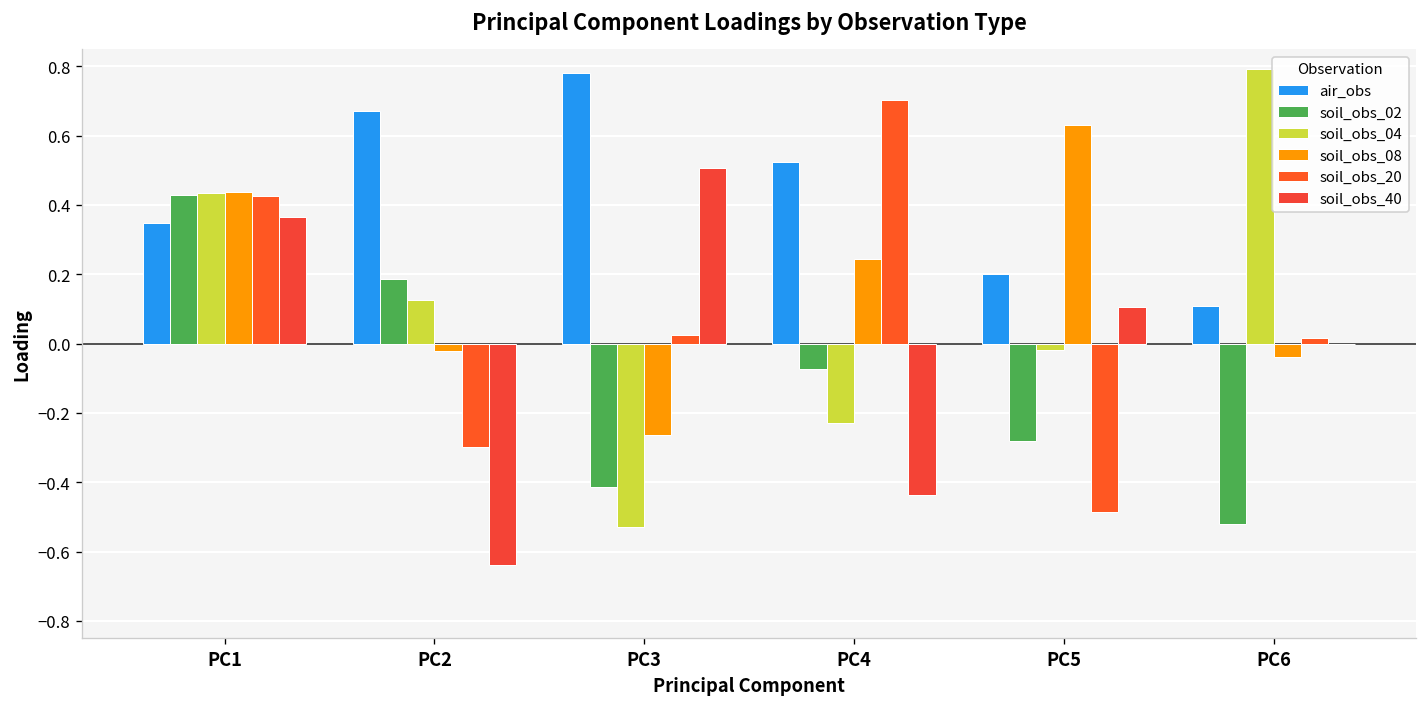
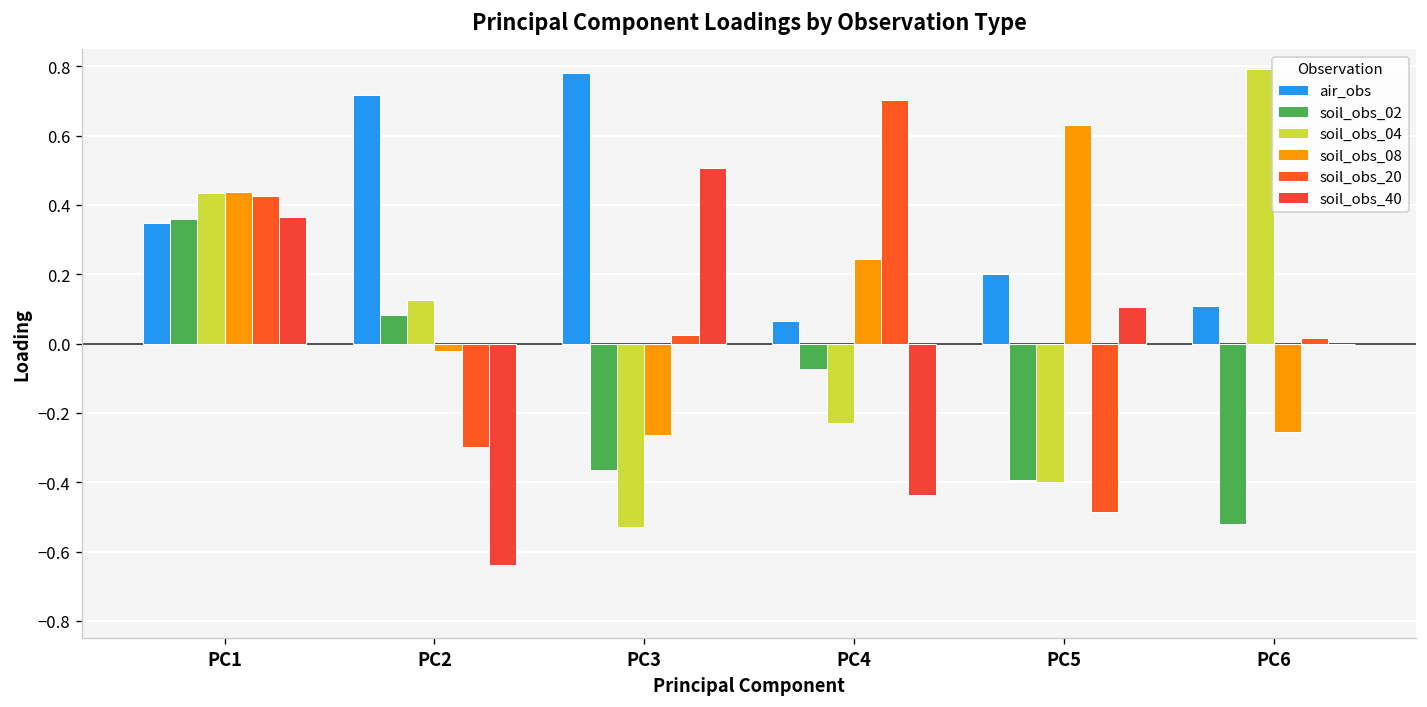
  {
    "air_obs": {
      "PC1": 0.35,
-     "PC2": 0.67,
+     "PC2": 0.72,
      "PC3": 0.78,
-     "PC4": 0.52,
+     "PC4": 0.07,
      "PC5": 0.20,
      "PC6": 0.11
    },
    "soil_obs_02": {
-     "PC1": 0.43,
-     "PC2": 0.19,
-     "PC3": -0.41,
+     "PC1": 0.36,
+     "PC2": 0.08,
+     "PC3": -0.36,
      "PC4": -0.07,
-     "PC5": -0.28,
+     "PC5": -0.39,
      "PC6": -0.52
    },
    "soil_obs_04": {
      "PC1": 0.43,
      "PC2": 0.13,
      "PC3": -0.53,
      "PC4": -0.23,
-     "PC5": -0.02,
+     "PC5": -0.40,
      "PC6": 0.79
    },
    "soil_obs_08": {
      "PC1": 0.44,
      "PC2": -0.02,
      "PC3": -0.26,
      "PC4": 0.24,
      "PC5": 0.63,
-     "PC6": -0.04
+     "PC6": -0.25
    }
  }
